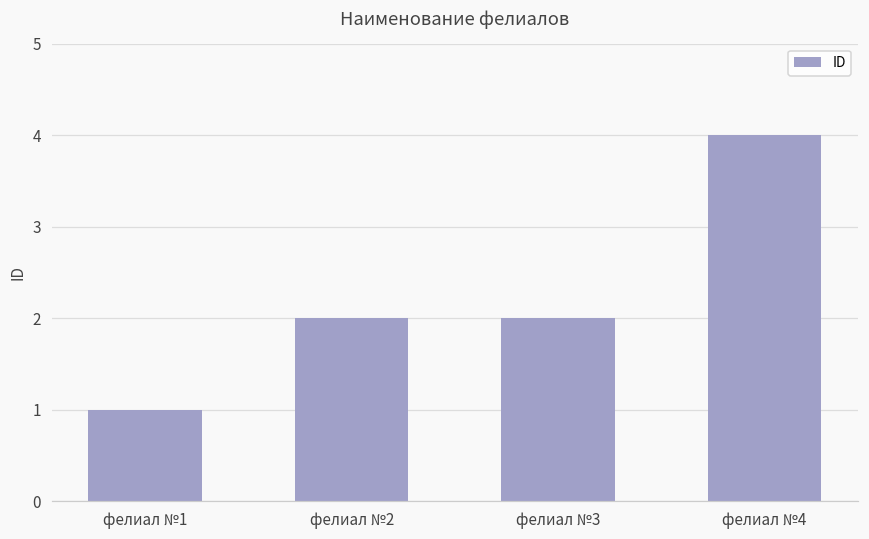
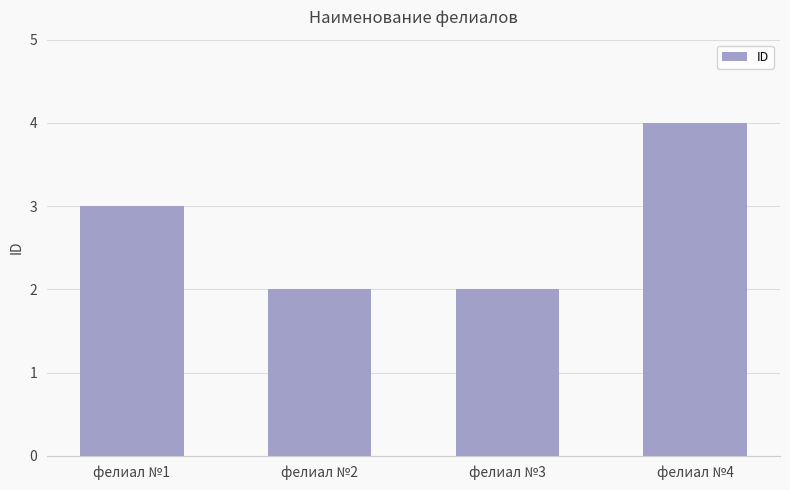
  {
-   "фелиал №1": 1,
+   "фелиал №1": 3,
    "фелиал №2": 2,
    "фелиал №3": 2,
    "фелиал №4": 4
  }
